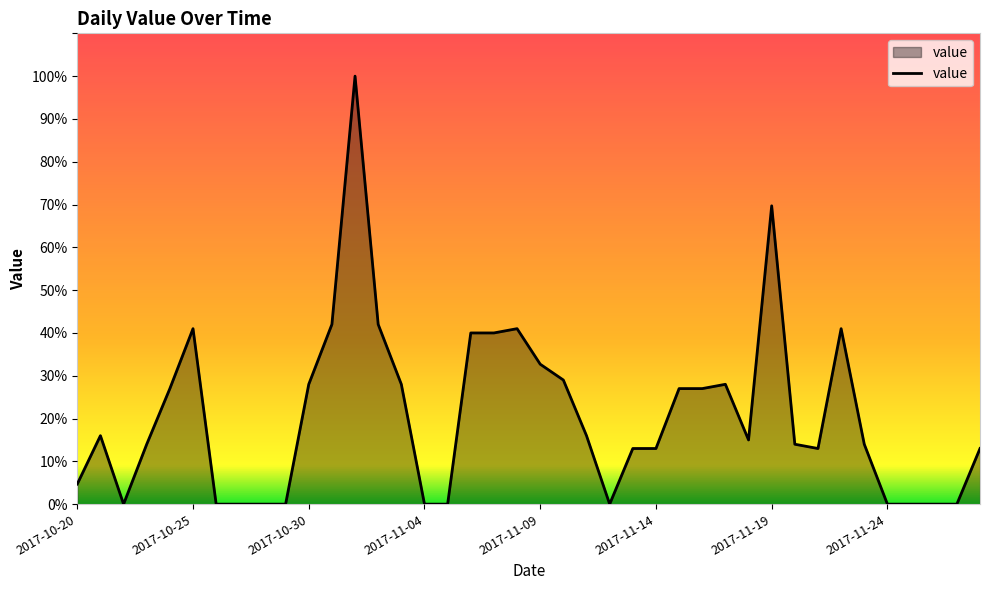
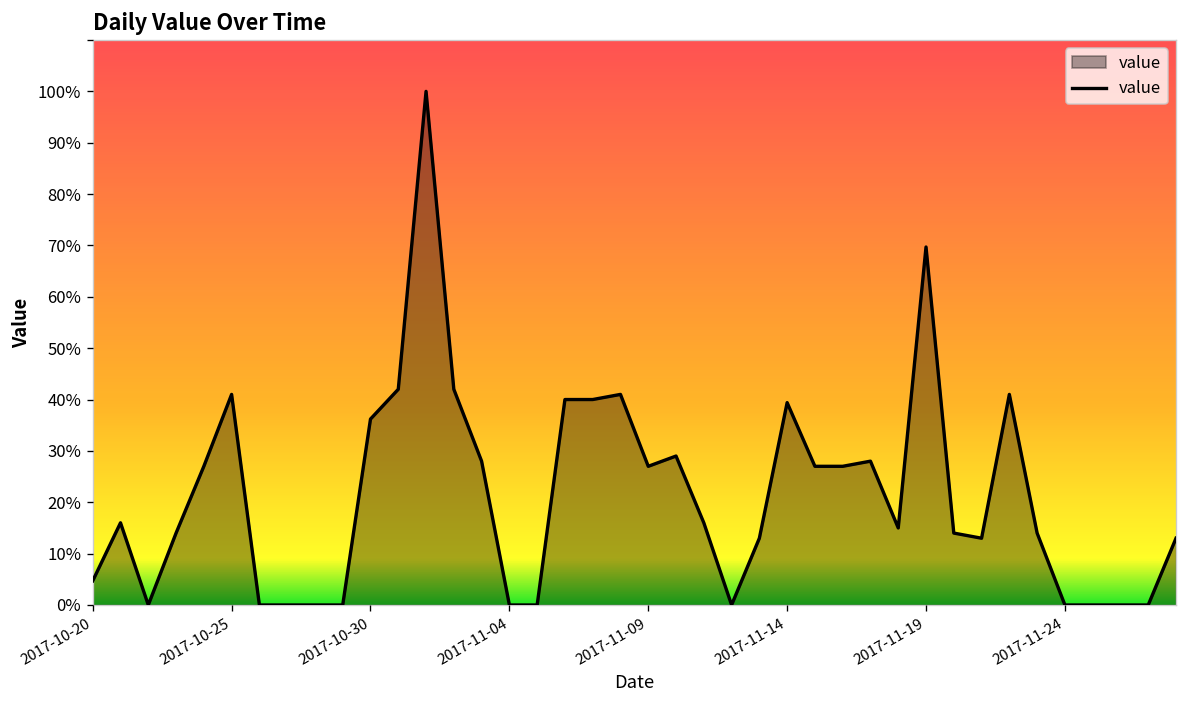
  {
    "2017-10-20": "5%",
    "2017-10-25": "41%",
-   "2017-10-30": "28%",
+   "2017-10-30": "36%",
    "2017-11-04": "0%",
-   "2017-11-09": "33%",
-   "2017-11-14": "13%",
+   "2017-11-09": "27%",
+   "2017-11-14": "39%",
    "2017-11-19": "70%",
    "2017-11-24": "0%"
  }
